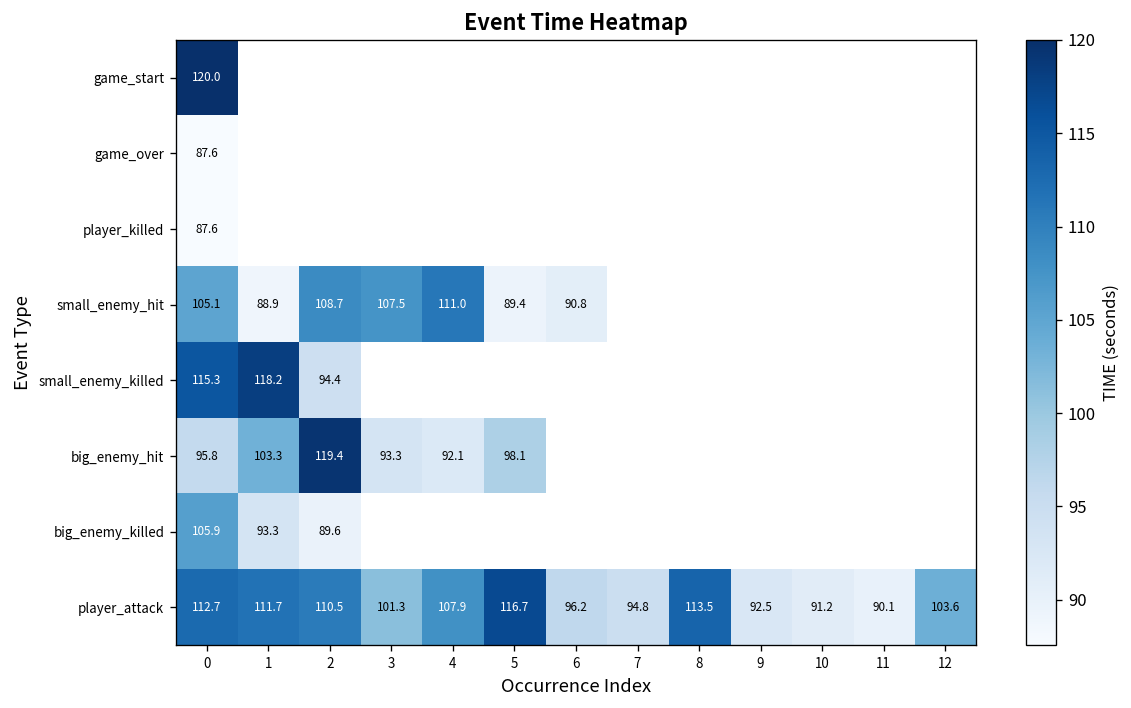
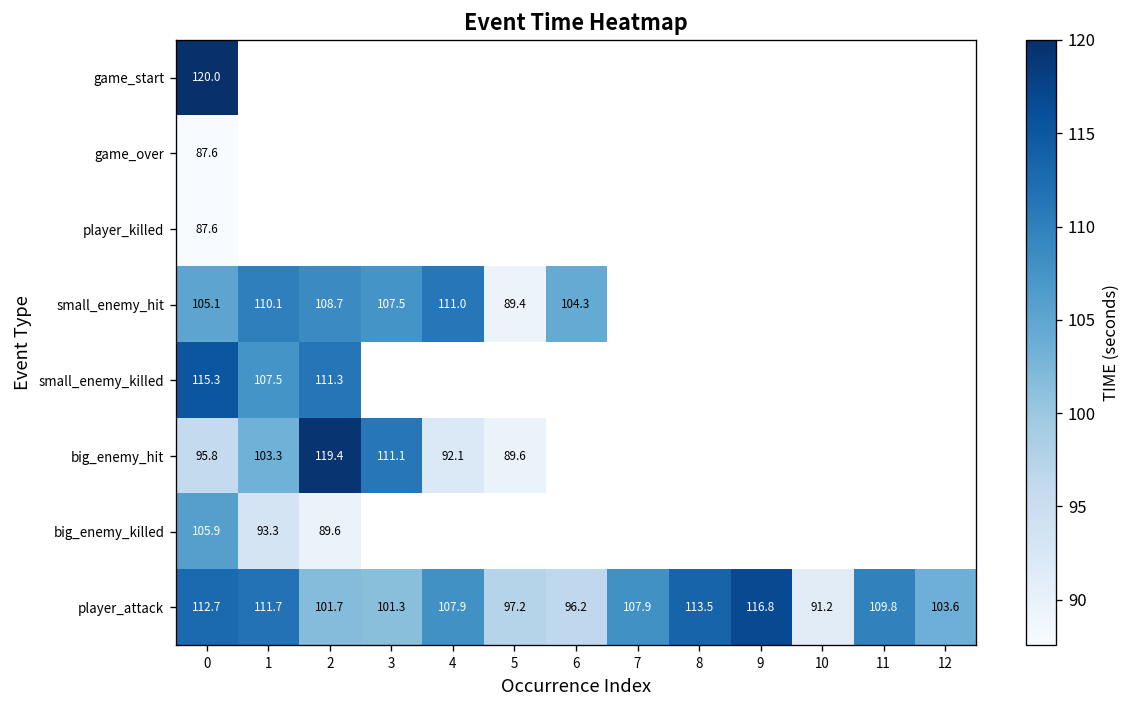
  {
    "game_start": {
      "0": 120.0
    },
    "game_over": {
      "0": 87.6
    },
    "player_killed": {
      "0": 87.6
    },
    "small_enemy_hit": {
      "0": 105.1,
-     "1": 88.9,
+     "1": 110.1,
      "2": 108.7,
      "3": 107.5,
      "4": 111.0,
      "5": 89.4,
-     "6": 90.8
+     "6": 104.3
    },
    "small_enemy_killed": {
      "0": 115.3,
-     "1": 118.2,
-     "2": 94.4
+     "1": 107.5,
+     "2": 111.3
    },
    "big_enemy_hit": {
      "0": 95.8,
      "1": 103.3,
      "2": 119.4,
-     "3": 93.3,
+     "3": 111.1,
      "4": 92.1,
-     "5": 98.1
+     "5": 89.6
    },
    "big_enemy_killed": {
      "0": 105.9,
      "1": 93.3,
      "2": 89.6
    },
    "player_attack": {
      "0": 112.7,
      "1": 111.7,
-     "2": 110.5,
+     "2": 101.7,
      "3": 101.3,
      "4": 107.9,
-     "5": 116.7,
+     "5": 97.2,
      "6": 96.2,
-     "7": 94.8,
+     "7": 107.9,
      "8": 113.5,
-     "9": 92.5,
+     "9": 116.8,
      "10": 91.2,
-     "11": 90.1,
+     "11": 109.8,
      "12": 103.6
    }
  }
